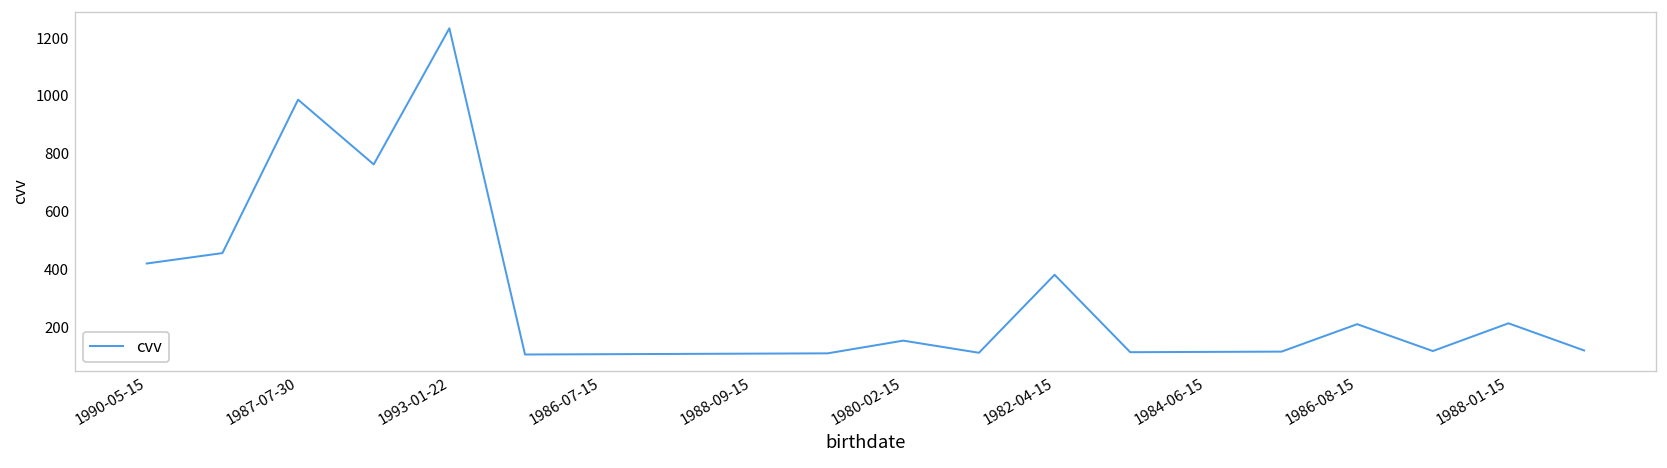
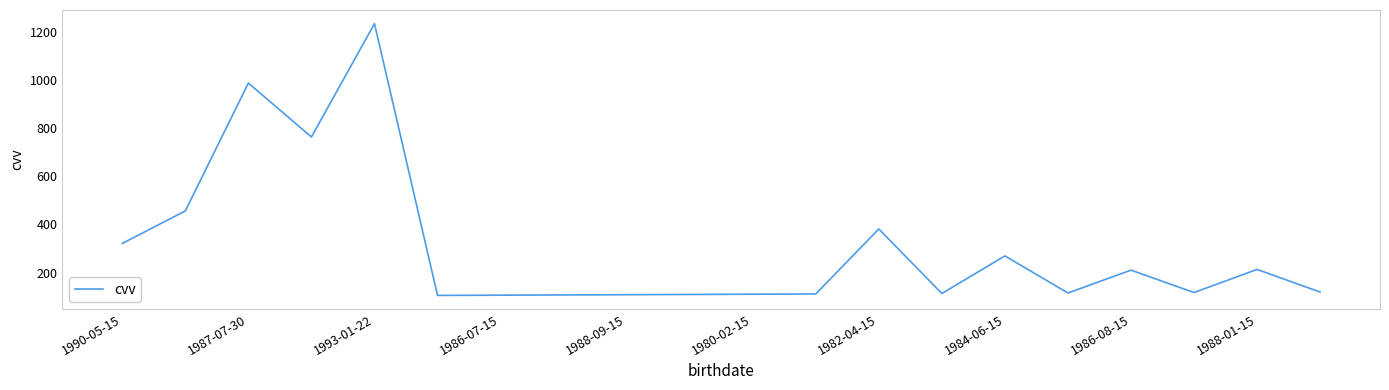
  {
-   "1990-05-15": 420,
+   "1990-05-15": 320,
    "1987-07-30": 990,
    "1993-01-22": 1230,
    "1986-07-15": 110,
    "1988-09-15": 110,
-   "1980-02-15": 150,
+   "1980-02-15": 110,
    "1982-04-15": 380,
-   "1984-06-15": 110,
+   "1984-06-15": 270,
    "1986-08-15": 210,
    "1988-01-15": 210
  }
